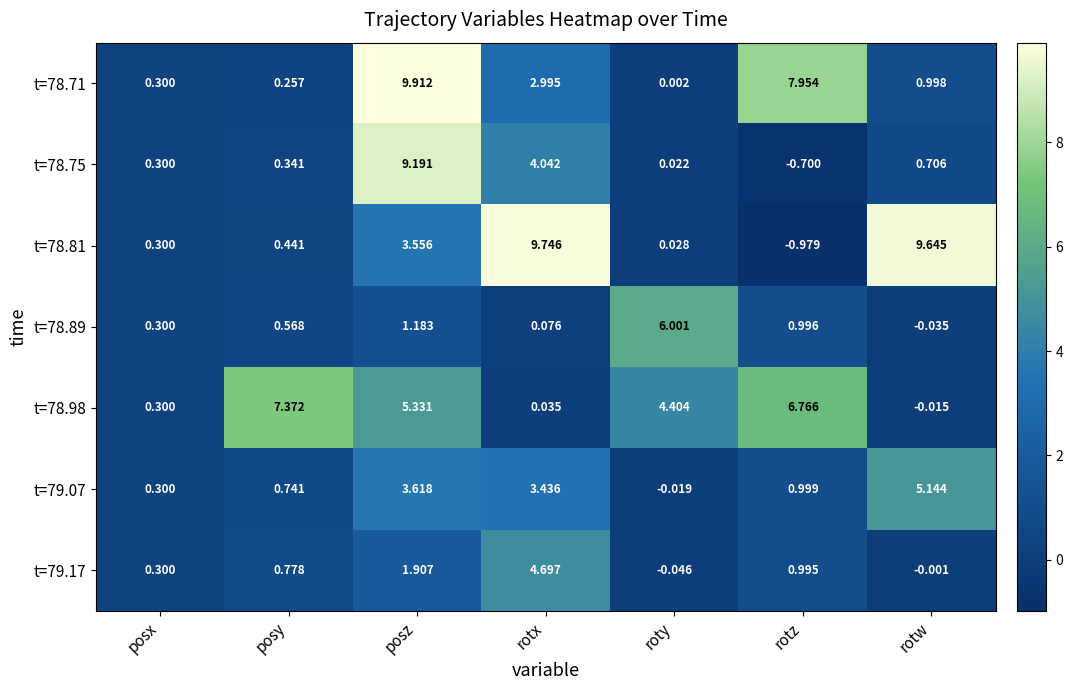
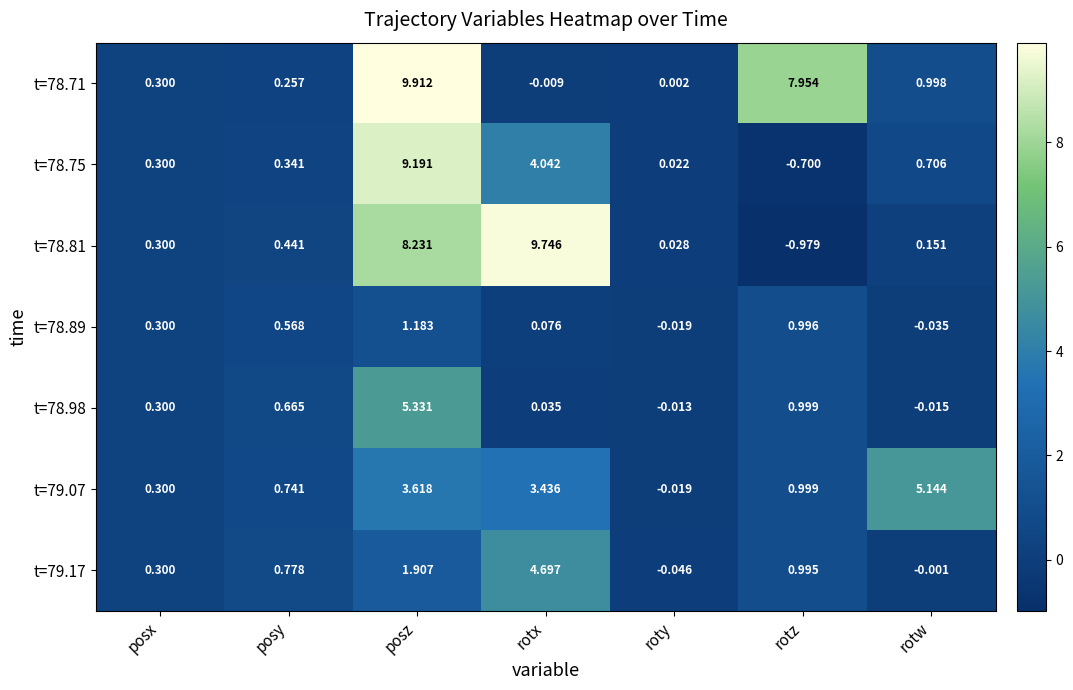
  {
    "t=78.71": {
      "posx": 0.300,
      "posy": 0.257,
      "posz": 9.912,
-     "rotx": 2.995,
+     "rotx": -0.009,
      "roty": 0.002,
      "rotz": 7.954,
      "rotw": 0.998
    },
    "t=78.75": {
      "posx": 0.300,
      "posy": 0.341,
      "posz": 9.191,
      "rotx": 4.042,
      "roty": 0.022,
      "rotz": -0.700,
      "rotw": 0.706
    },
    "t=78.81": {
      "posx": 0.300,
      "posy": 0.441,
-     "posz": 3.556,
+     "posz": 8.231,
      "rotx": 9.746,
      "roty": 0.028,
      "rotz": -0.979,
-     "rotw": 9.645
+     "rotw": 0.151
    },
    "t=78.89": {
      "posx": 0.300,
      "posy": 0.568,
      "posz": 1.183,
      "rotx": 0.076,
-     "roty": 6.001,
+     "roty": -0.019,
      "rotz": 0.996,
      "rotw": -0.035
    },
    "t=78.98": {
      "posx": 0.300,
-     "posy": 7.372,
+     "posy": 0.665,
      "posz": 5.331,
      "rotx": 0.035,
-     "roty": 4.404,
-     "rotz": 6.766,
+     "roty": -0.013,
+     "rotz": 0.999,
      "rotw": -0.015
    },
    "t=79.07": {
      "posx": 0.300,
      "posy": 0.741,
      "posz": 3.618,
      "rotx": 3.436,
      "roty": -0.019,
      "rotz": 0.999,
      "rotw": 5.144
    },
    "t=79.17": {
      "posx": 0.300,
      "posy": 0.778,
      "posz": 1.907,
      "rotx": 4.697,
      "roty": -0.046,
      "rotz": 0.995,
      "rotw": -0.001
    }
  }
